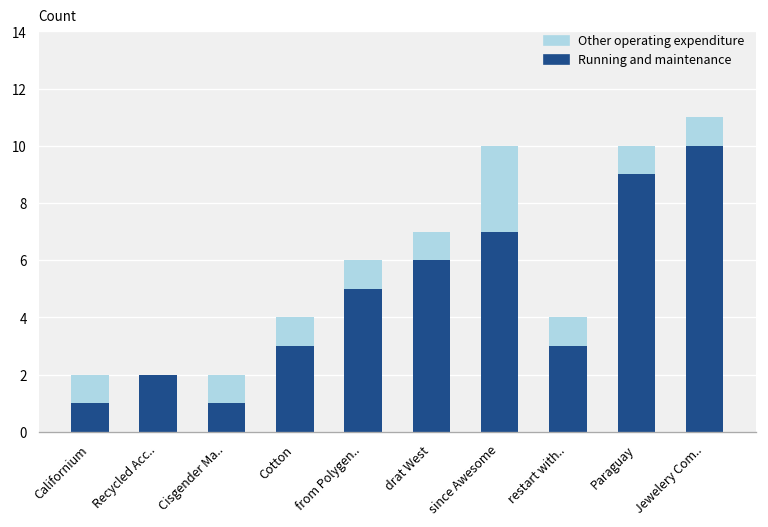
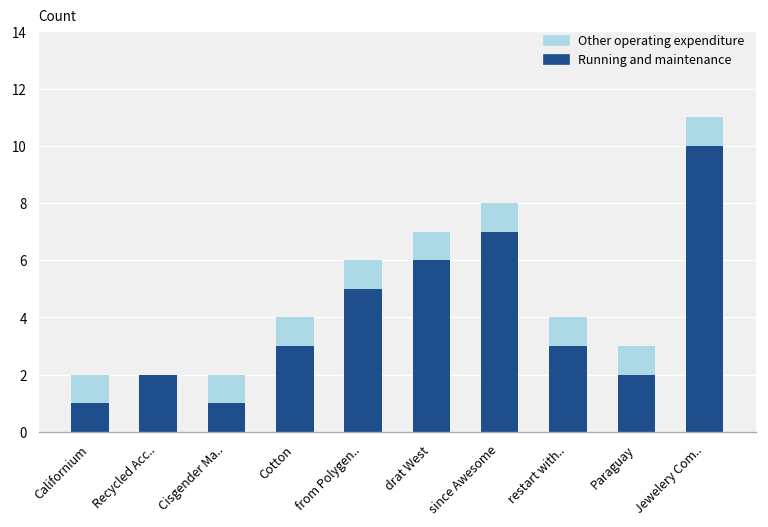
  {
    "Running and maintenance": {
      "Californium": 1,
      "Recycled Acc..": 2,
      "Cisgender Ma..": 1,
      "Cotton": 3,
      "from Polygen..": 5,
      "drat West": 6,
      "since Awesome": 7,
      "restart with..": 3,
-     "Paraguay": 9,
+     "Paraguay": 2,
      "Jewelery Com..": 10
    },
    "Other operating expenditure": {
      "Californium": 1,
      "Recycled Acc..": 0,
      "Cisgender Ma..": 1,
      "Cotton": 1,
      "from Polygen..": 1,
      "drat West": 1,
-     "since Awesome": 3,
+     "since Awesome": 1,
      "restart with..": 1,
      "Paraguay": 1,
      "Jewelery Com..": 1
    }
  }
